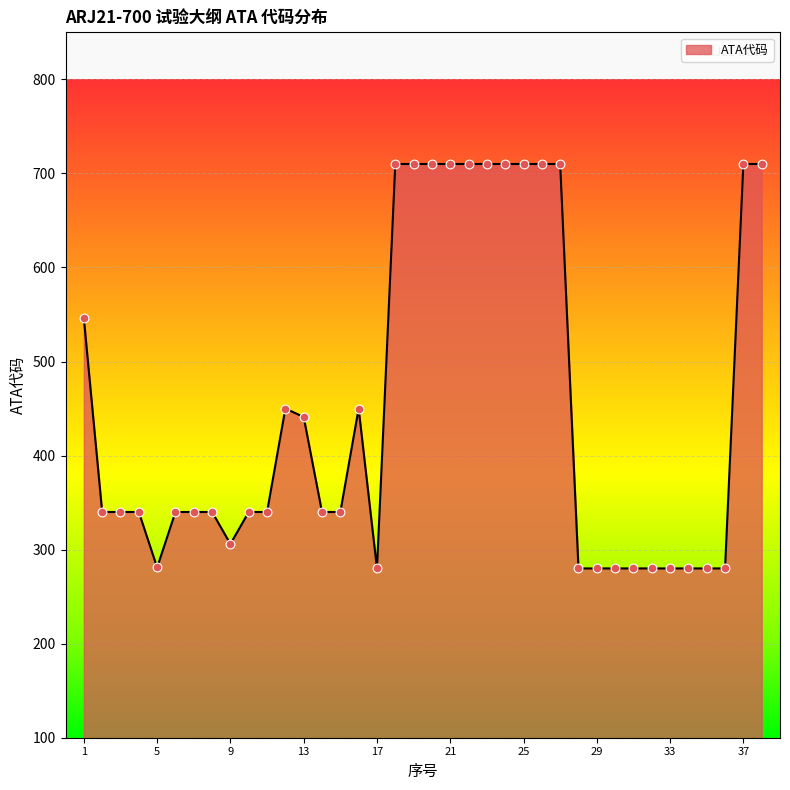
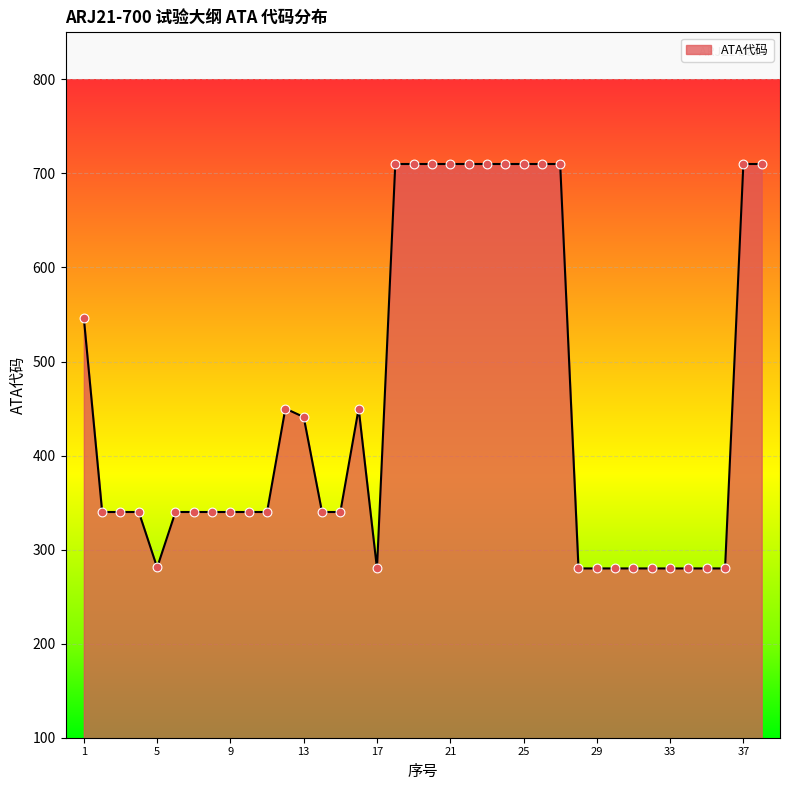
  {
    "1": 550,
    "5": 280,
-   "9": 310,
+   "9": 340,
    "13": 440,
    "17": 280,
    "21": 710,
    "25": 710,
    "29": 280,
    "33": 280,
    "37": 710
  }
